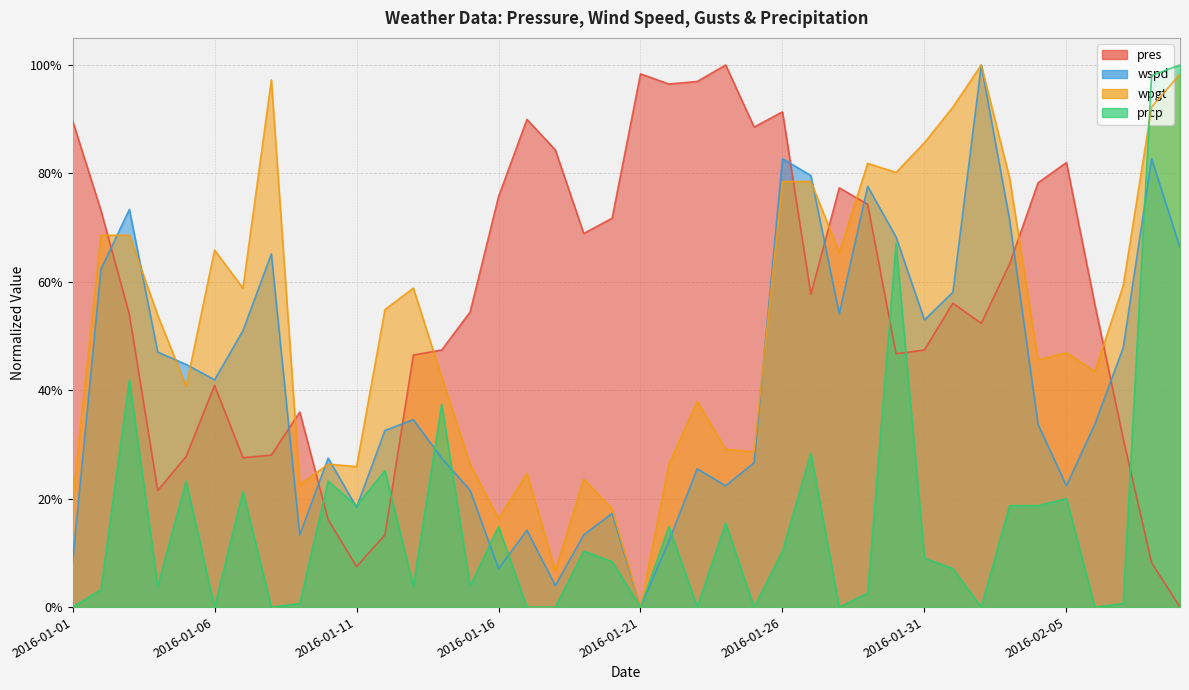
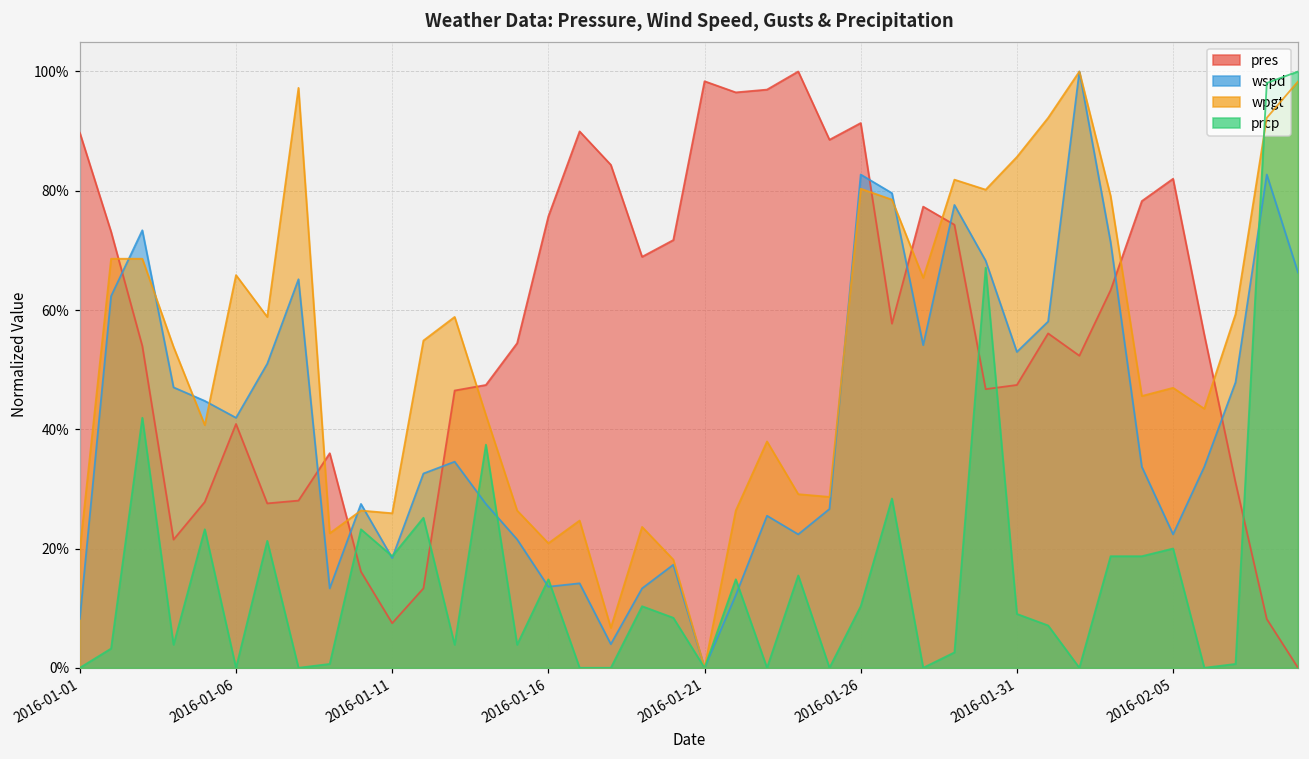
  {
    "pres": {
      "2016-01-01": "90%",
      "2016-01-06": "41%",
      "2016-01-11": "7%",
      "2016-01-16": "76%",
      "2016-01-21": "98%",
      "2016-01-26": "91%",
      "2016-01-31": "47%",
      "2016-02-05": "82%"
    },
    "wspd": {
      "2016-01-01": "8%",
      "2016-01-06": "42%",
-     "2016-01-16": "7%",
+     "2016-01-16": "14%",
      "2016-01-26": "83%",
      "2016-01-31": "53%",
      "2016-02-05": "22%"
    },
    "wpgt": {
      "2016-01-01": "20%",
      "2016-01-06": "66%",
      "2016-01-11": "26%",
-     "2016-01-16": "16%",
-     "2016-01-26": "79%",
+     "2016-01-16": "21%",
+     "2016-01-26": "80%",
      "2016-01-31": "86%",
      "2016-02-05": "47%"
    },
    "prcp": {
      "2016-01-01": "0%",
      "2016-01-06": "0%",
      "2016-01-16": "15%",
      "2016-01-26": "10%",
      "2016-01-31": "9%",
      "2016-02-05": "20%"
    }
  }
